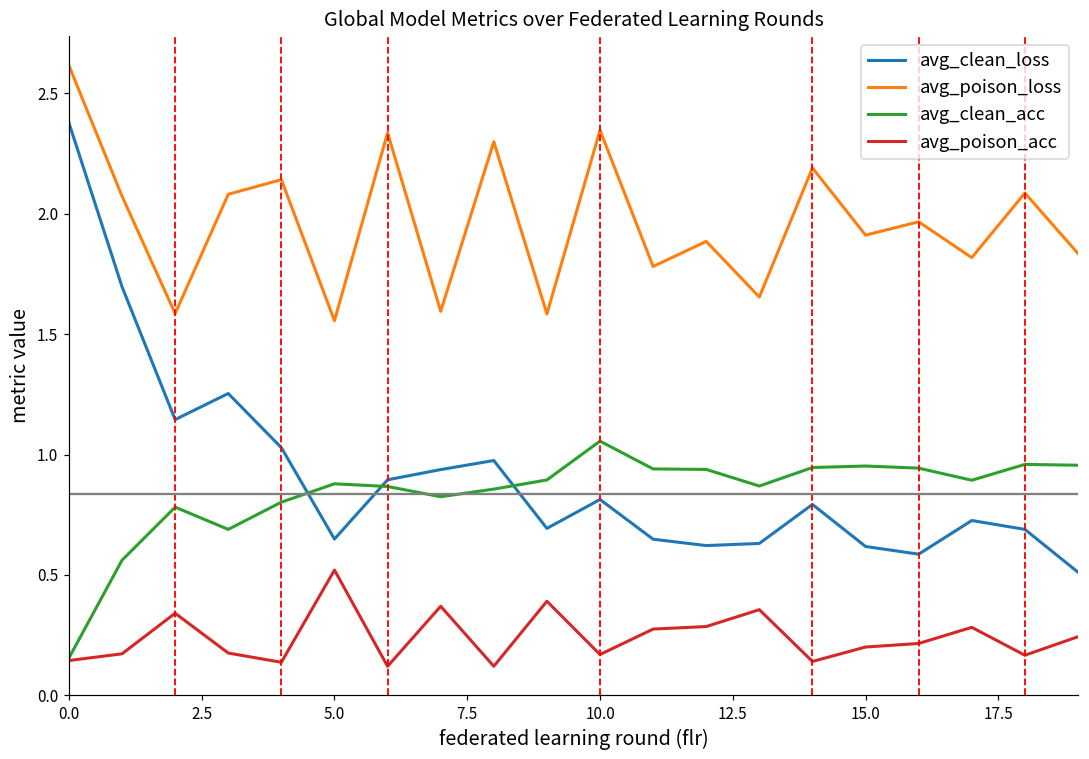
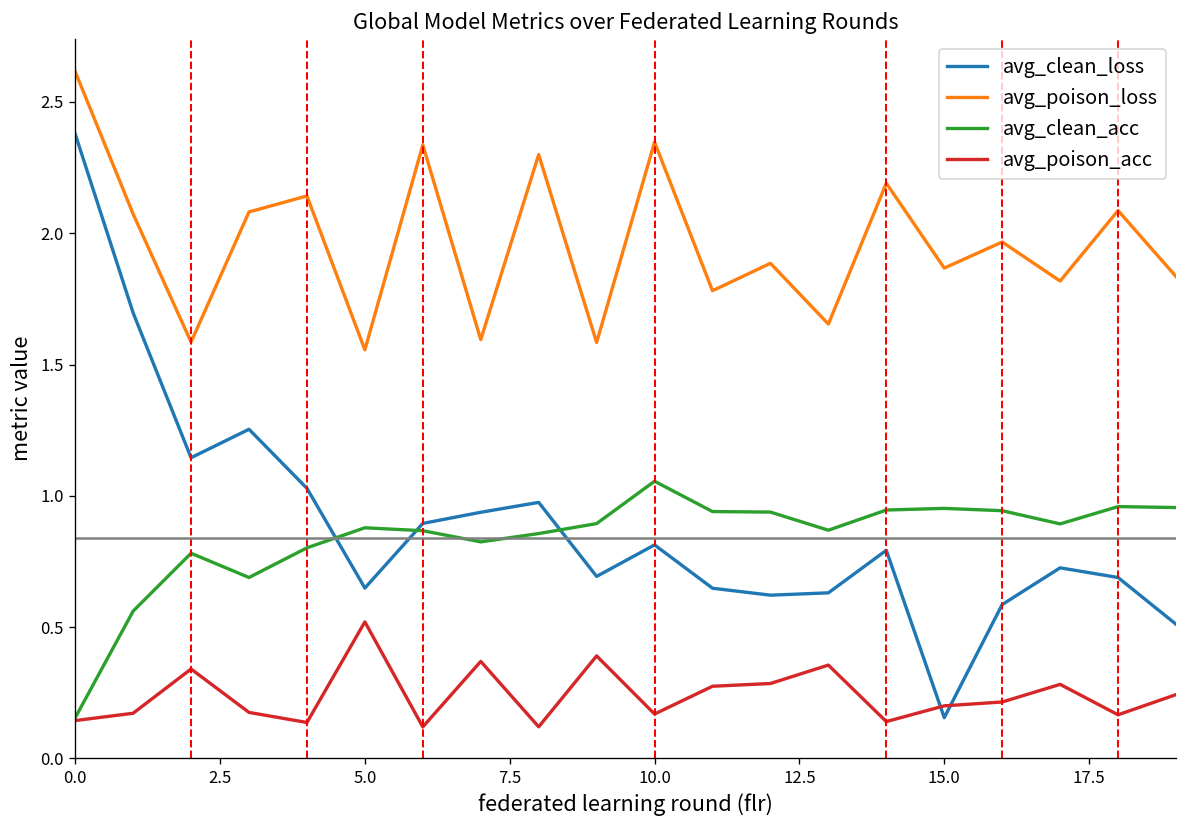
  {
    "avg_clean_loss": {
      "0.0": 2.38,
      "5.0": 0.65,
      "10.0": 0.81,
-     "15.0": 0.62
+     "15.0": 0.16
    },
    "avg_poison_loss": {
      "0.0": 2.62,
      "5.0": 1.56,
      "10.0": 2.35,
-     "15.0": 1.91
+     "15.0": 1.87
    },
    "avg_clean_acc": {
      "5.0": 0.88,
      "10.0": 1.06,
      "15.0": 0.95
    },
    "avg_poison_acc": {
      "5.0": 0.52,
      "10.0": 0.17,
      "15.0": 0.20
    }
  }
